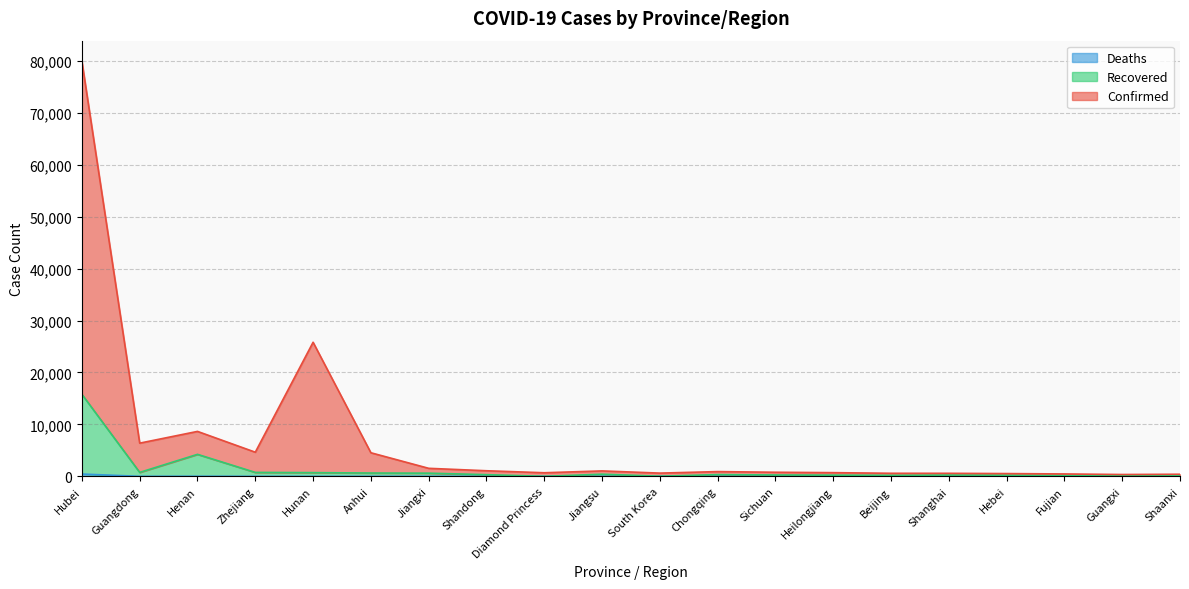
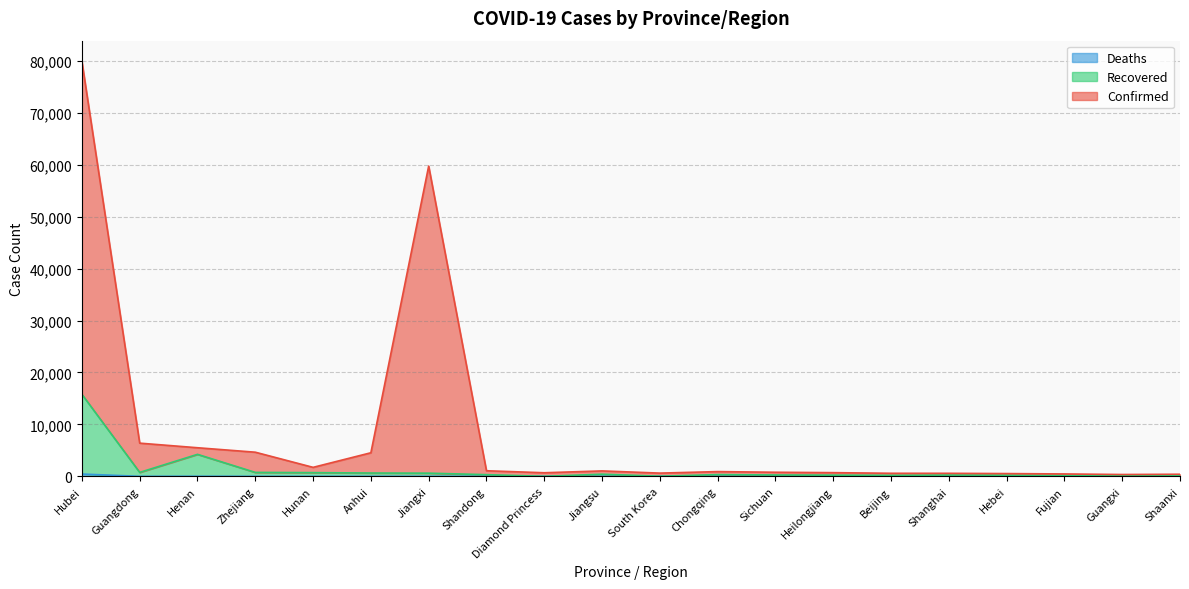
  {
    "Deaths": {
      "Hubei": "0",
      "Guangdong": "0",
      "Henan": "0",
      "Zhejiang": "0",
      "Hunan": "0",
      "Anhui": "0",
      "Jiangxi": "0"
    },
    "Recovered": {
      "Hubei": "15,000",
      "Guangdong": "1,000",
      "Henan": "4,000",
      "Zhejiang": "1,000",
      "Hunan": "1,000",
      "Anhui": "1,000",
      "Jiangxi": "1,000"
    },
    "Confirmed": {
      "Hubei": "64,000",
      "Guangdong": "6,000",
-     "Henan": "4,000",
+     "Henan": "1,000",
      "Zhejiang": "4,000",
-     "Hunan": "25,000",
+     "Hunan": "1,000",
      "Anhui": "4,000",
-     "Jiangxi": "1,000",
+     "Jiangxi": "59,000",
      "Shandong": "1,000",
      "Diamond Princess": "1,000",
      "Jiangsu": "1,000",
      "South Korea": "1,000",
      "Chongqing": "1,000",
      "Sichuan": "1,000"
    }
  }
